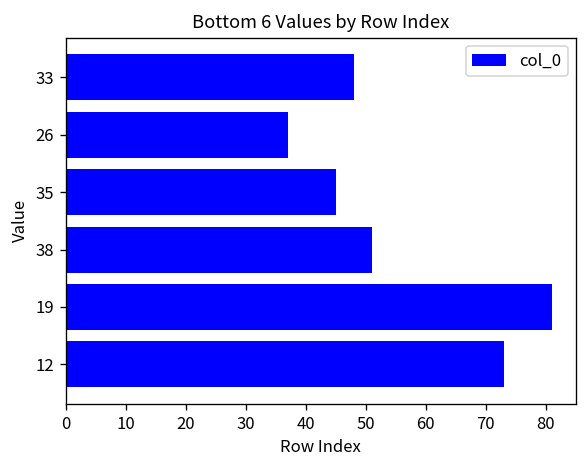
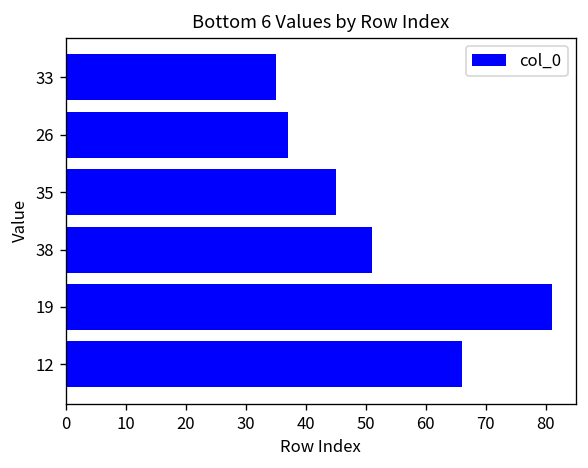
  {
-   "33": 48,
+   "33": 35,
    "26": 37,
    "35": 45,
    "38": 51,
    "19": 81,
-   "12": 73
+   "12": 66
  }
